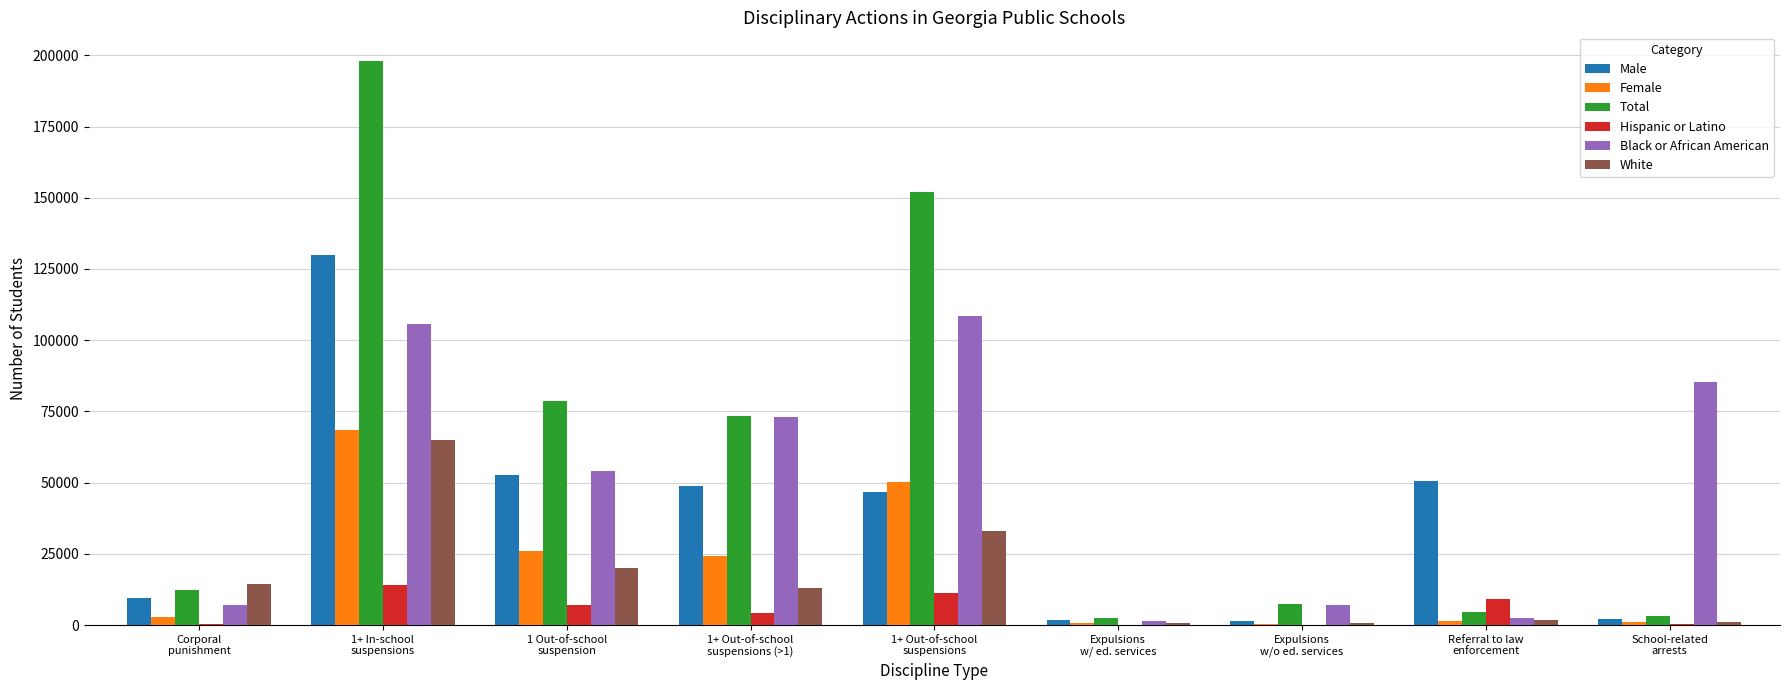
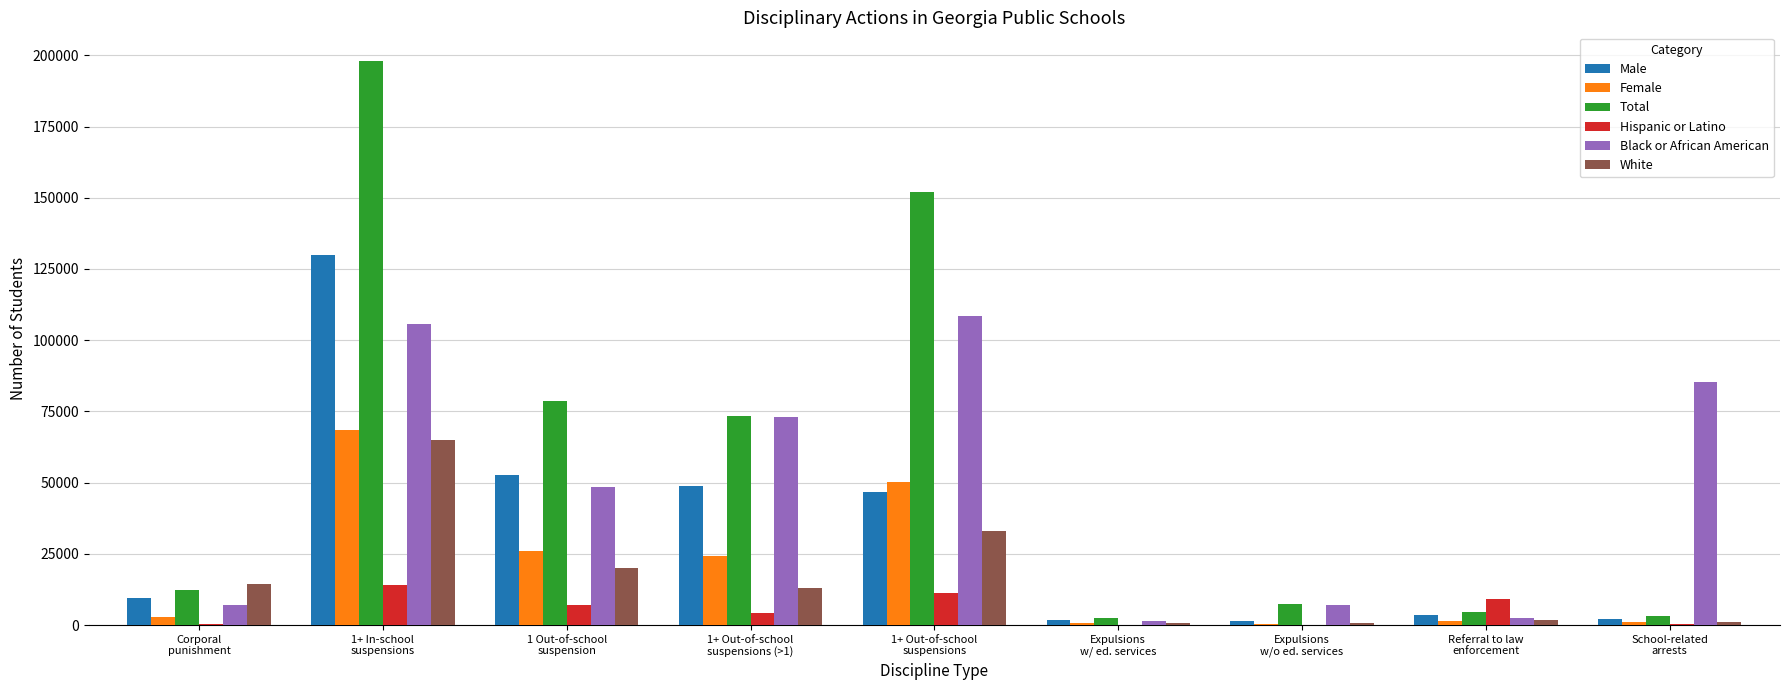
  {
    "Male": {
      "Corporal punishment": 9000,
      "1+ In-school suspensions": 130000,
      "1 Out-of-school suspension": 53000,
      "1+ Out-of-school suspensions (>1)": 49000,
      "1+ Out-of-school suspensions": 47000,
      "Expulsions w/ ed. services": 2000,
      "Expulsions w/o ed. services": 2000,
-     "Referral to law enforcement": 50000,
+     "Referral to law enforcement": 3000,
      "School-related arrests": 2000
    },
    "Female": {
      "Corporal punishment": 3000,
      "1+ In-school suspensions": 68000,
      "1 Out-of-school suspension": 26000,
      "1+ Out-of-school suspensions (>1)": 24000,
      "1+ Out-of-school suspensions": 50000,
      "Referral to law enforcement": 1000,
      "School-related arrests": 1000
    },
    "Total": {
      "Corporal punishment": 12000,
      "1+ In-school suspensions": 198000,
      "1 Out-of-school suspension": 79000,
      "1+ Out-of-school suspensions (>1)": 73000,
      "1+ Out-of-school suspensions": 152000,
      "Expulsions w/ ed. services": 2000,
      "Expulsions w/o ed. services": 7000,
      "Referral to law enforcement": 5000,
      "School-related arrests": 3000
    },
    "Hispanic or Latino": {
      "1+ In-school suspensions": 14000,
      "1 Out-of-school suspension": 7000,
      "1+ Out-of-school suspensions (>1)": 4000,
      "1+ Out-of-school suspensions": 11000,
      "Referral to law enforcement": 9000
    },
    "Black or African American": {
      "Corporal punishment": 7000,
      "1+ In-school suspensions": 106000,
-     "1 Out-of-school suspension": 54000,
+     "1 Out-of-school suspension": 48000,
      "1+ Out-of-school suspensions (>1)": 73000,
      "1+ Out-of-school suspensions": 109000,
      "Expulsions w/ ed. services": 1000,
      "Expulsions w/o ed. services": 7000,
      "Referral to law enforcement": 3000,
      "School-related arrests": 85000
    },
    "White": {
      "Corporal punishment": 14000,
      "1+ In-school suspensions": 65000,
      "1 Out-of-school suspension": 20000,
      "1+ Out-of-school suspensions (>1)": 13000,
      "1+ Out-of-school suspensions": 33000,
      "Referral to law enforcement": 2000,
      "School-related arrests": 1000
    }
  }
